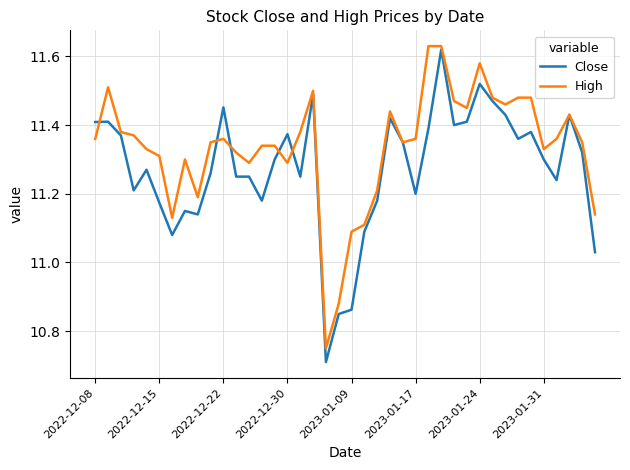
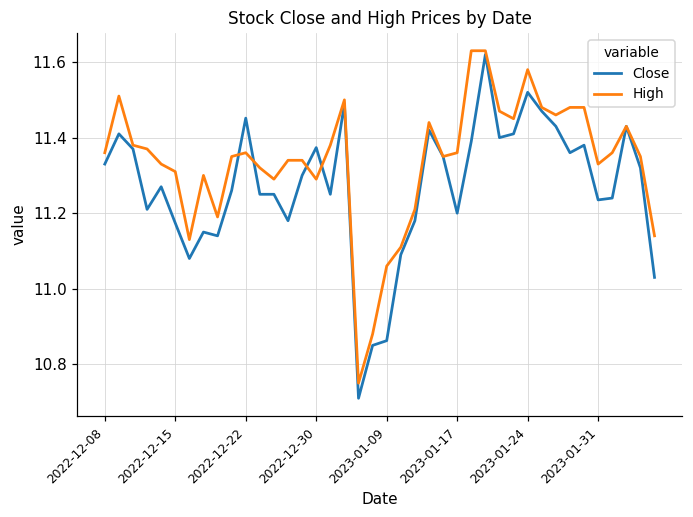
  {
    "Close": {
-     "2022-12-08": 11.41,
+     "2022-12-08": 11.33,
      "2022-12-15": 11.17,
      "2022-12-22": 11.45,
      "2022-12-30": 11.37,
      "2023-01-09": 10.86,
      "2023-01-17": 11.20,
      "2023-01-24": 11.52,
-     "2023-01-31": 11.30
+     "2023-01-31": 11.24
    },
    "High": {
      "2022-12-08": 11.36,
      "2022-12-15": 11.31,
      "2022-12-22": 11.36,
      "2022-12-30": 11.29,
-     "2023-01-09": 11.09,
+     "2023-01-09": 11.06,
      "2023-01-17": 11.36,
      "2023-01-24": 11.58,
      "2023-01-31": 11.33
    }
  }
